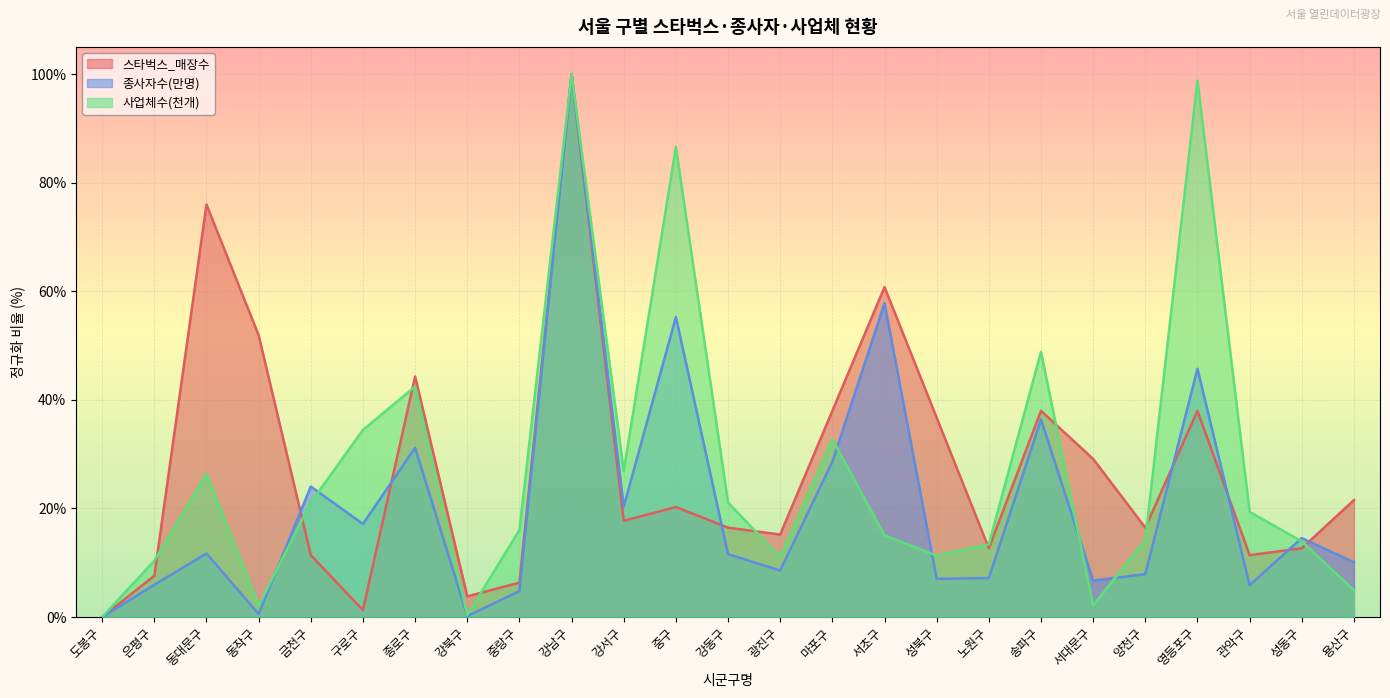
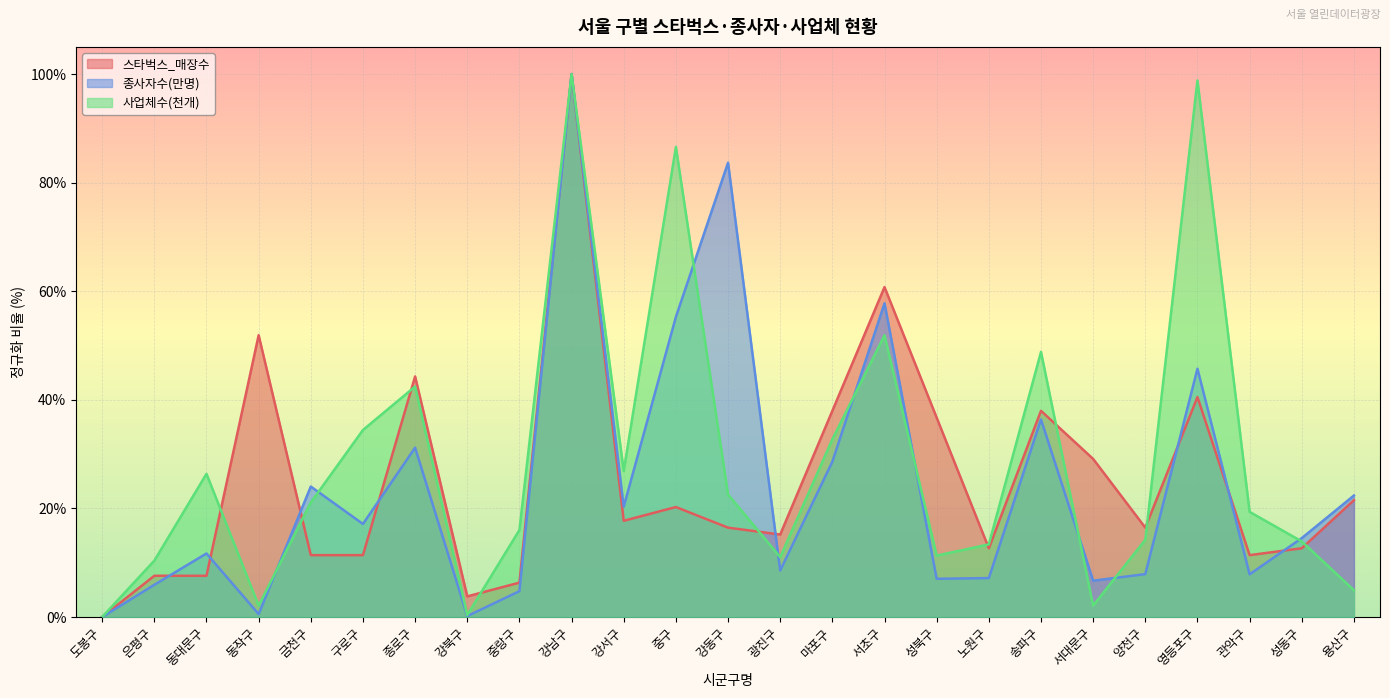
  {
    "스타벅스_매장수": {
      "은평구": "8%",
-     "동대문구": "76%",
+     "동대문구": "8%",
      "동작구": "52%",
      "금천구": "11%",
-     "구로구": "1%",
+     "구로구": "11%",
      "종로구": "44%",
      "강북구": "4%",
      "중랑구": "6%",
      "강서구": "18%",
      "중구": "20%",
      "강동구": "16%",
      "광진구": "15%",
      "마포구": "38%",
      "서초구": "61%",
      "성북구": "37%",
      "노원구": "13%",
      "송파구": "38%",
      "서대문구": "29%",
      "양천구": "16%",
-     "영등포구": "38%",
+     "영등포구": "41%",
      "관악구": "11%",
      "성동구": "13%",
      "용산구": "22%"
    },
    "종사자수(만명)": {
      "은평구": "6%",
      "동대문구": "12%",
      "동작구": "1%",
      "금천구": "24%",
      "구로구": "17%",
      "종로구": "31%",
      "중랑구": "5%",
      "강서구": "20%",
      "중구": "55%",
-     "강동구": "12%",
+     "강동구": "84%",
      "광진구": "9%",
      "마포구": "29%",
      "서초구": "58%",
      "성북구": "7%",
      "노원구": "7%",
      "송파구": "36%",
      "서대문구": "7%",
      "양천구": "8%",
      "영등포구": "46%",
-     "관악구": "6%",
+     "관악구": "8%",
      "성동구": "15%",
-     "용산구": "10%"
+     "용산구": "22%"
    },
    "사업체수(천개)": {
      "은평구": "10%",
      "동대문구": "26%",
      "동작구": "2%",
      "금천구": "21%",
      "구로구": "34%",
      "종로구": "42%",
      "중랑구": "16%",
      "강서구": "27%",
      "중구": "87%",
-     "강동구": "21%",
+     "강동구": "23%",
      "광진구": "11%",
      "마포구": "33%",
-     "서초구": "15%",
+     "서초구": "52%",
      "성북구": "11%",
      "노원구": "13%",
      "송파구": "49%",
      "서대문구": "2%",
      "양천구": "14%",
      "영등포구": "99%",
      "관악구": "19%",
      "성동구": "14%",
      "용산구": "5%"
    }
  }
